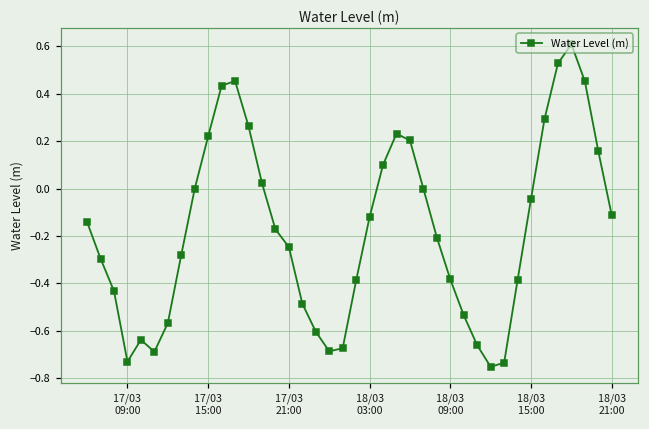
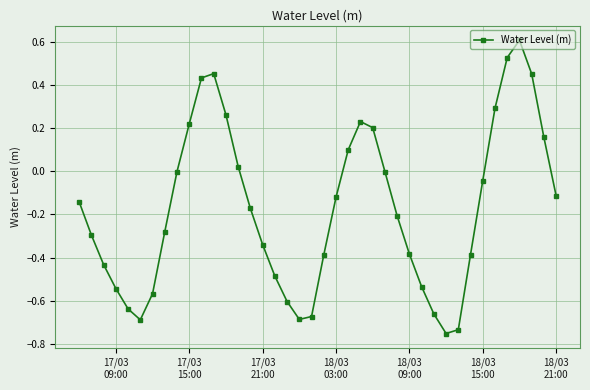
  {
-   "17/03 09:00": -0.73,
+   "17/03 09:00": -0.54,
    "17/03 15:00": 0.22,
-   "17/03 21:00": -0.25,
+   "17/03 21:00": -0.34,
    "18/03 03:00": -0.12,
    "18/03 09:00": -0.38,
    "18/03 15:00": -0.04,
    "18/03 21:00": -0.11
  }
